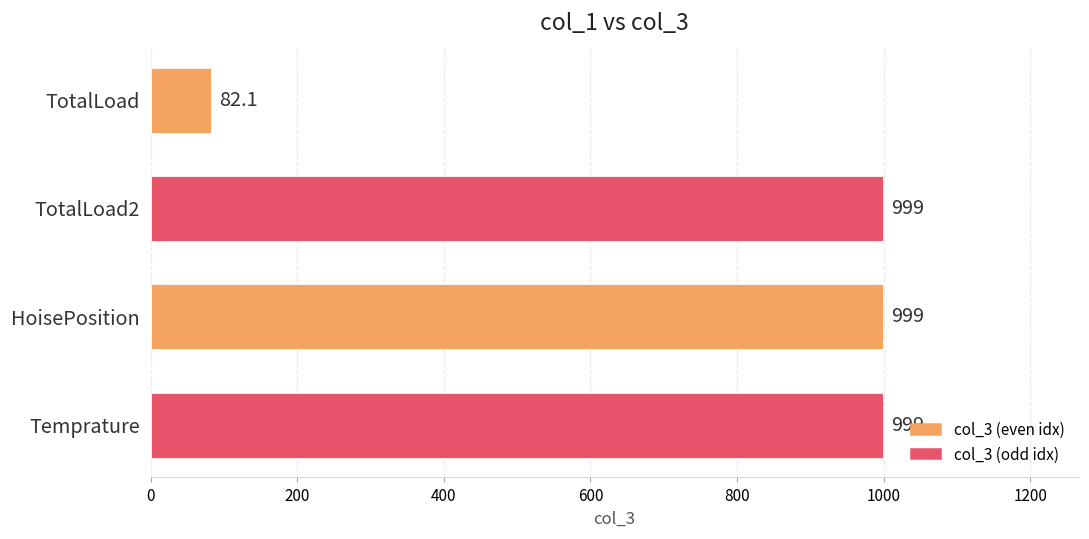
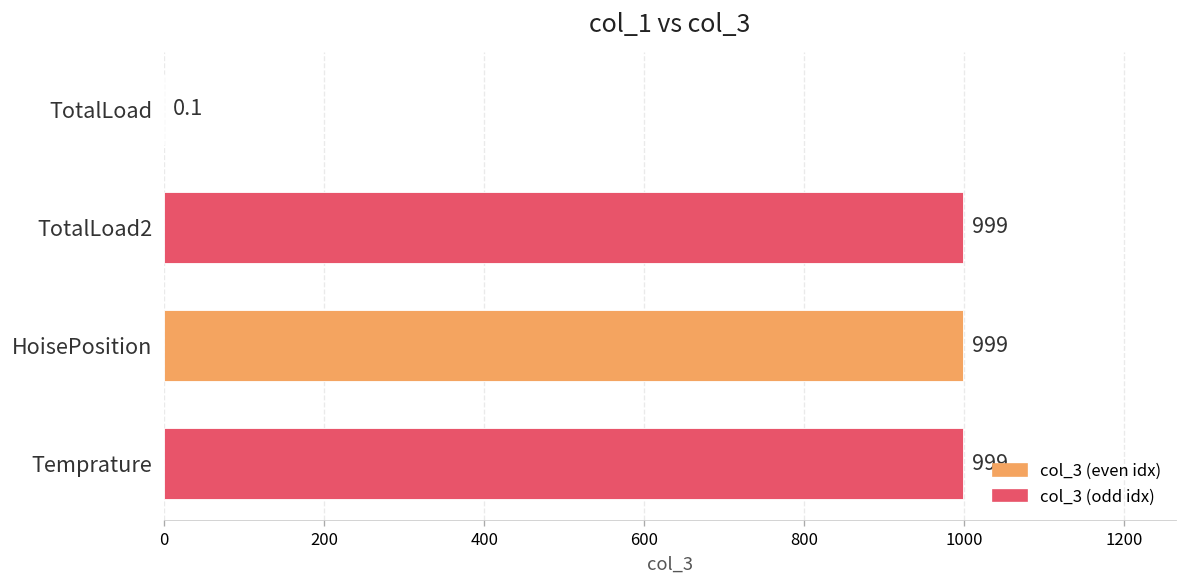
  {
-   "TotalLoad": 82.1,
+   "TotalLoad": 0.1,
    "TotalLoad2": 999,
    "HoisePosition": 999,
    "Temprature": 999
  }
